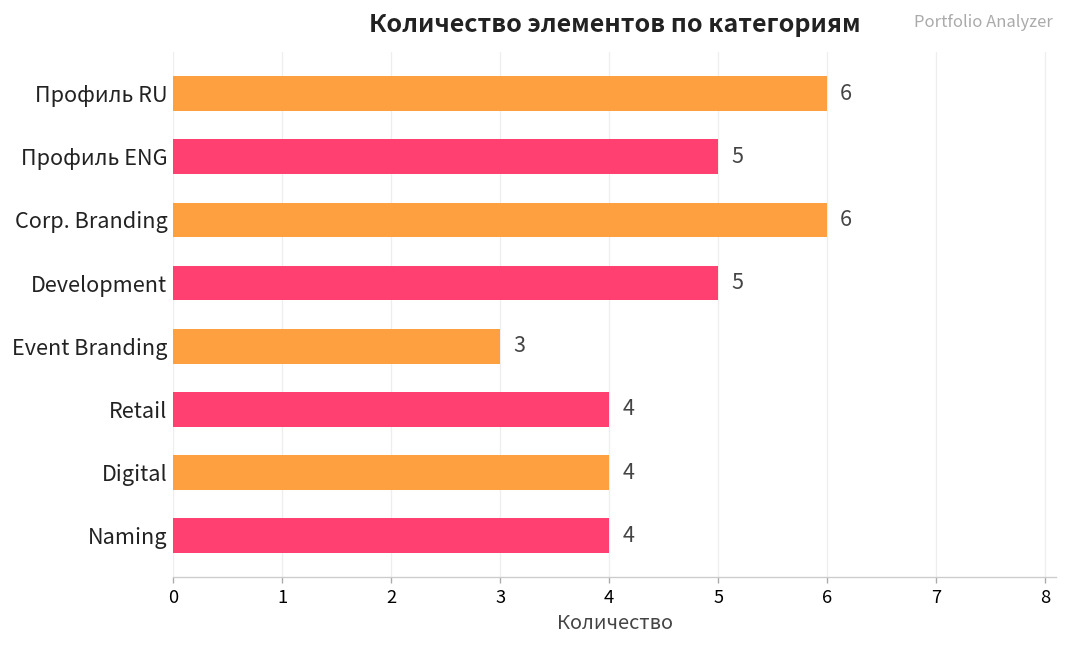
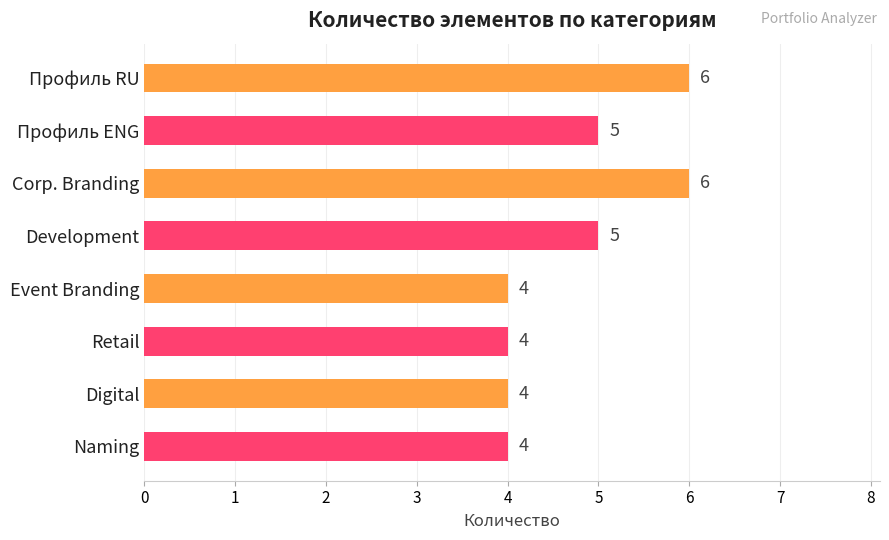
  {
    "Профиль RU": 6,
    "Профиль ENG": 5,
    "Corp. Branding": 6,
    "Development": 5,
-   "Event Branding": 3,
+   "Event Branding": 4,
    "Retail": 4,
    "Digital": 4,
    "Naming": 4
  }
